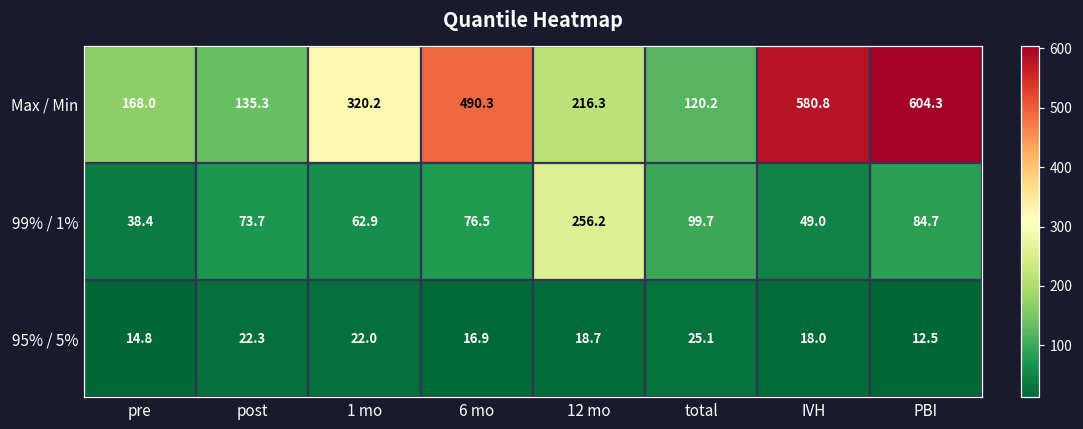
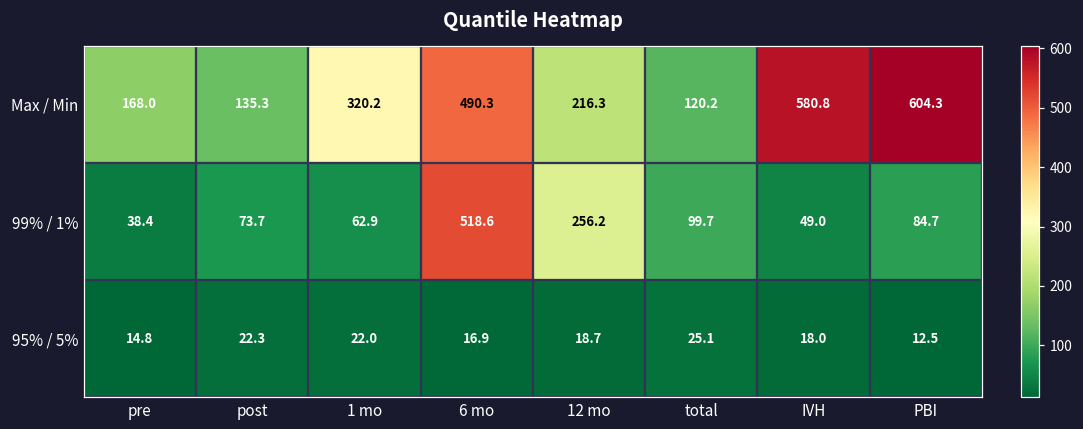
  {
    "Max / Min": {
      "pre": 168.0,
      "post": 135.3,
      "1 mo": 320.2,
      "6 mo": 490.3,
      "12 mo": 216.3,
      "total": 120.2,
      "IVH": 580.8,
      "PBI": 604.3
    },
    "99% / 1%": {
      "pre": 38.4,
      "post": 73.7,
      "1 mo": 62.9,
-     "6 mo": 76.5,
+     "6 mo": 518.6,
      "12 mo": 256.2,
      "total": 99.7,
      "IVH": 49.0,
      "PBI": 84.7
    },
    "95% / 5%": {
      "pre": 14.8,
      "post": 22.3,
      "1 mo": 22.0,
      "6 mo": 16.9,
      "12 mo": 18.7,
      "total": 25.1,
      "IVH": 18.0,
      "PBI": 12.5
    }
  }
